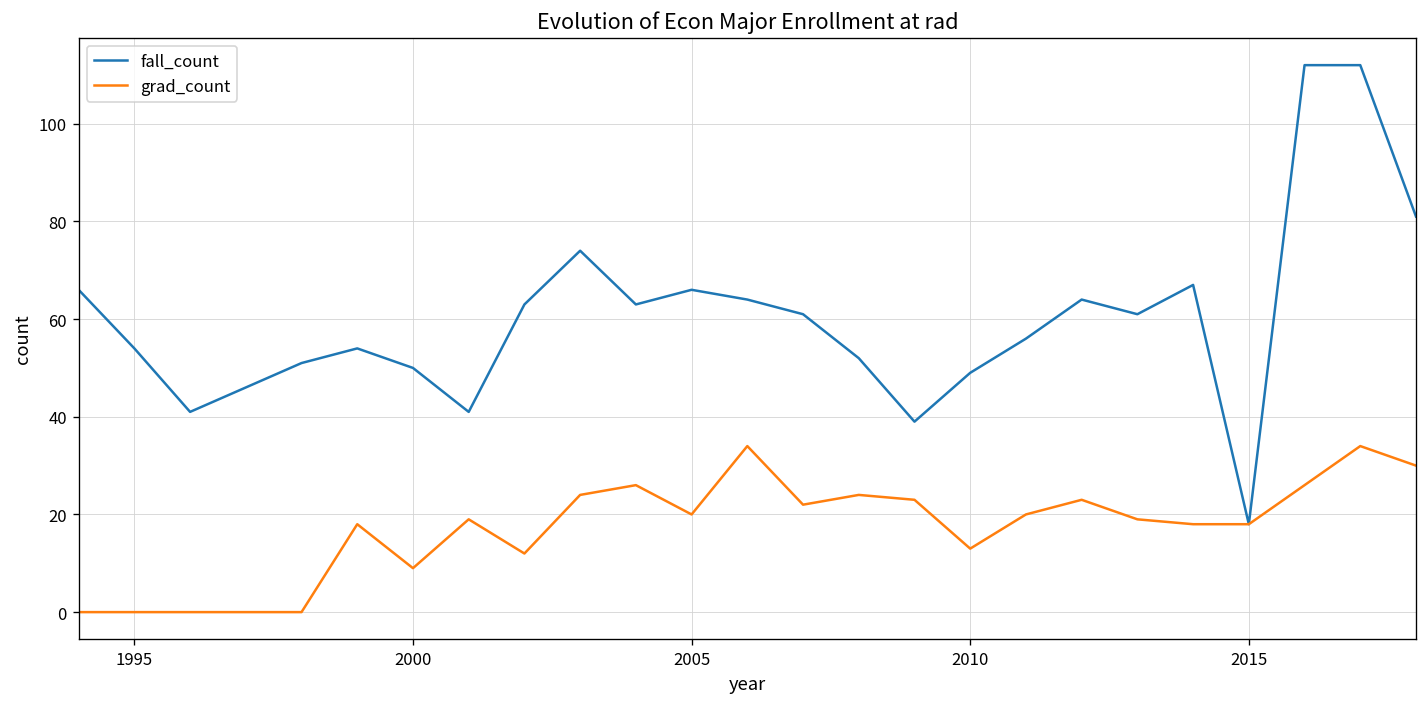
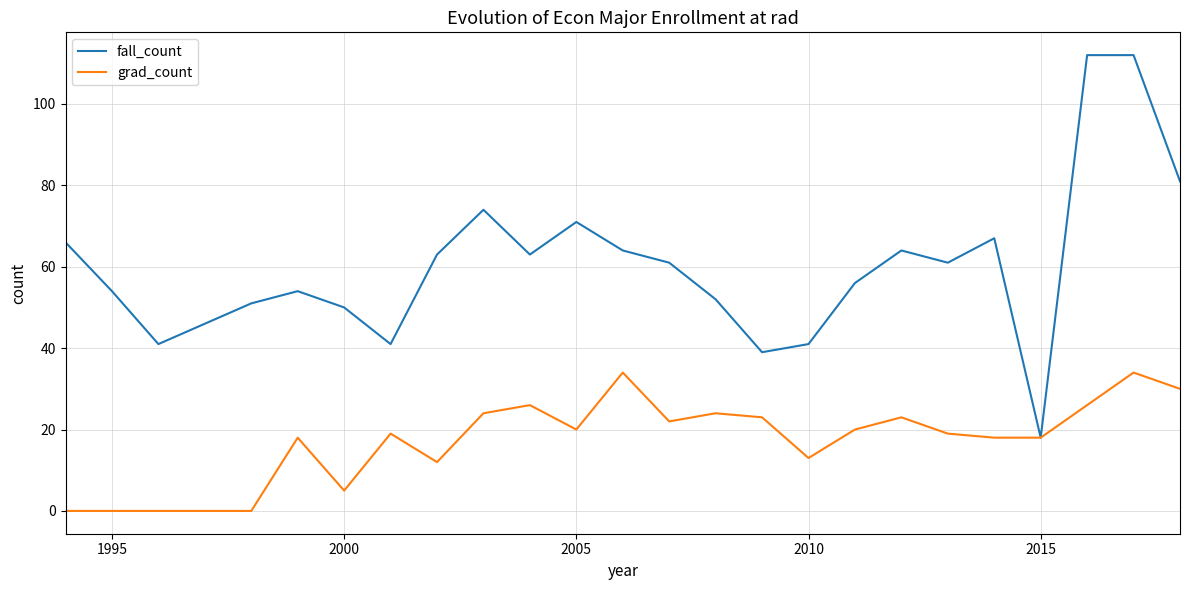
  {
    "fall_count": {
      "1995": 54,
      "2000": 50,
-     "2005": 66,
-     "2010": 49
+     "2005": 71,
+     "2010": 41
    },
    "grad_count": {
      "1995": 0,
-     "2000": 9,
+     "2000": 5,
      "2005": 20,
      "2010": 13
    }
  }
